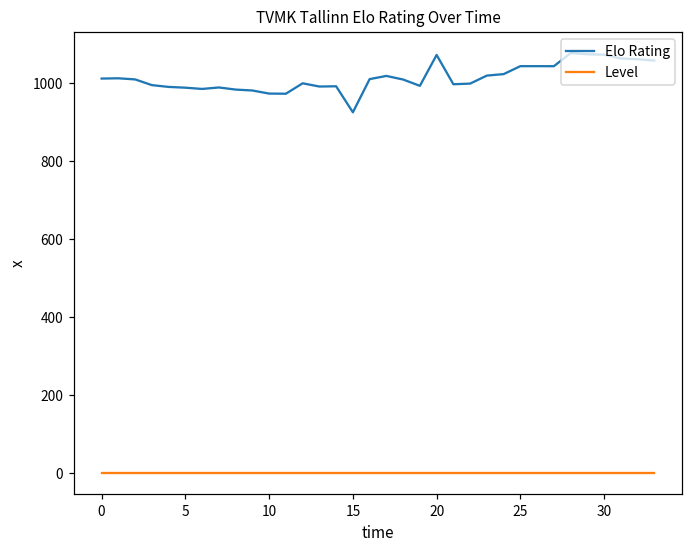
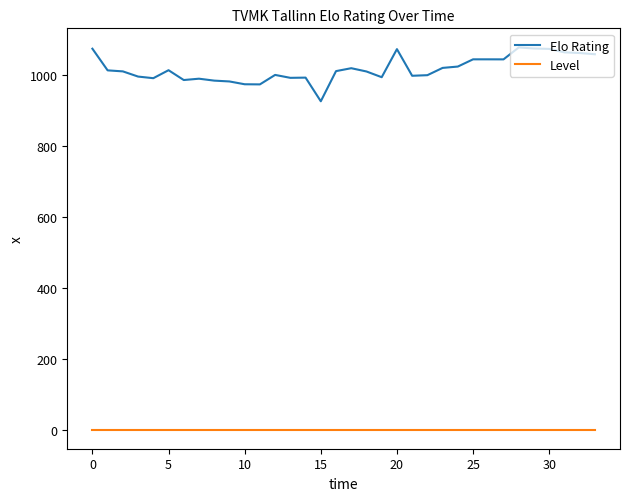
  {
    "Elo Rating": {
-     "0": 1010,
-     "5": 990,
+     "0": 1070,
+     "5": 1010,
      "10": 970,
      "15": 930,
      "20": 1070,
      "25": 1040
    },
    "Level": {
      "0": 0,
      "5": 0,
      "10": 0,
      "15": 0,
      "20": 0,
      "25": 0,
      "30": 0
    }
  }
